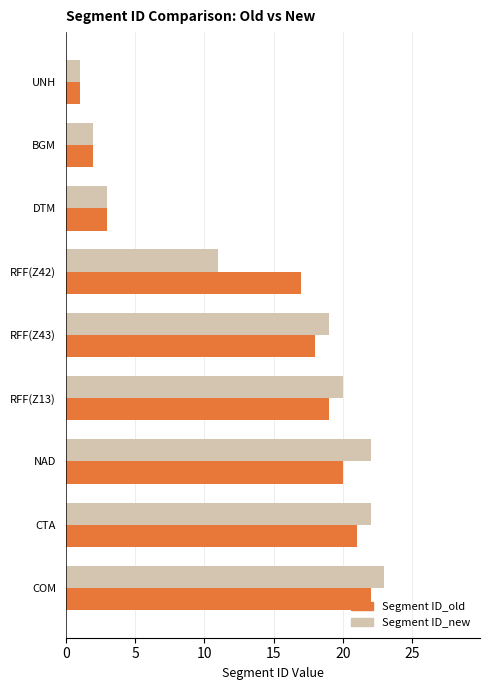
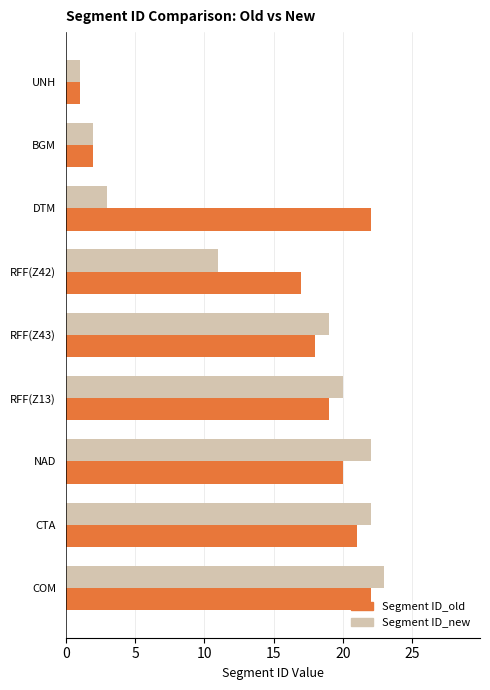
  {
    "Segment ID_old": {
      "UNH": 1,
      "BGM": 2,
-     "DTM": 3,
+     "DTM": 22,
      "RFF(Z42)": 17,
      "RFF(Z43)": 18,
      "RFF(Z13)": 19,
      "NAD": 20,
      "CTA": 21,
      "COM": 22
    },
    "Segment ID_new": {
      "UNH": 1,
      "BGM": 2,
      "DTM": 3,
      "RFF(Z42)": 11,
      "RFF(Z43)": 19,
      "RFF(Z13)": 20,
      "NAD": 22,
      "CTA": 22,
      "COM": 23
    }
  }
